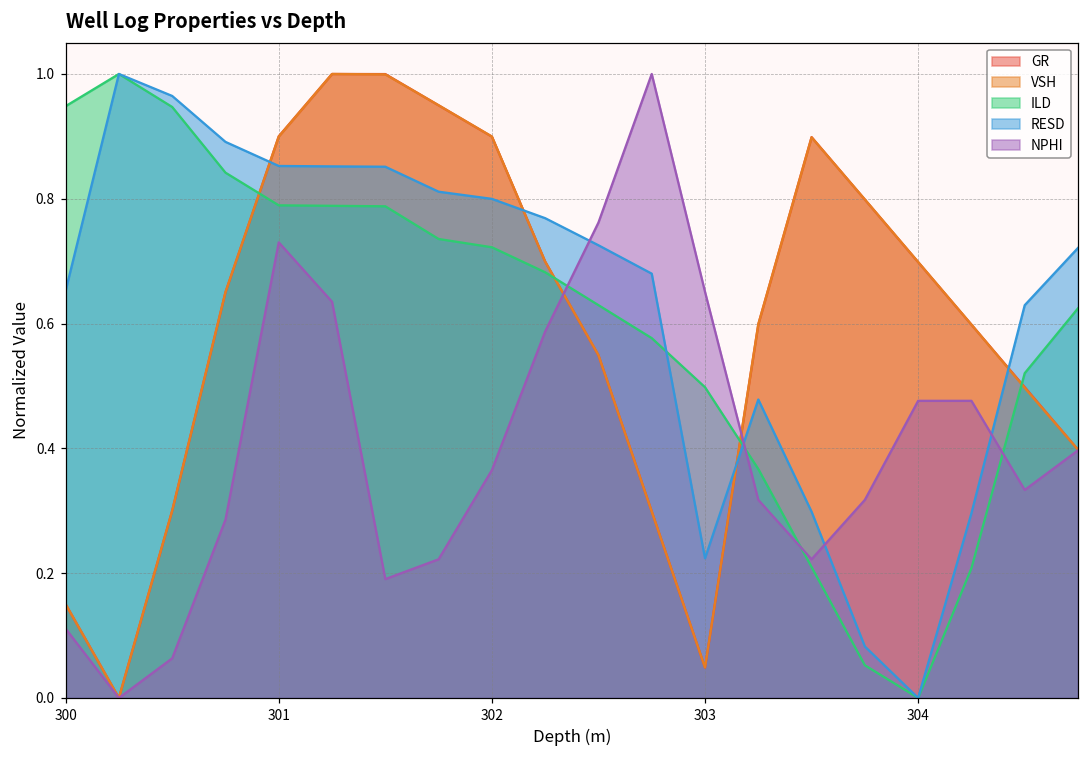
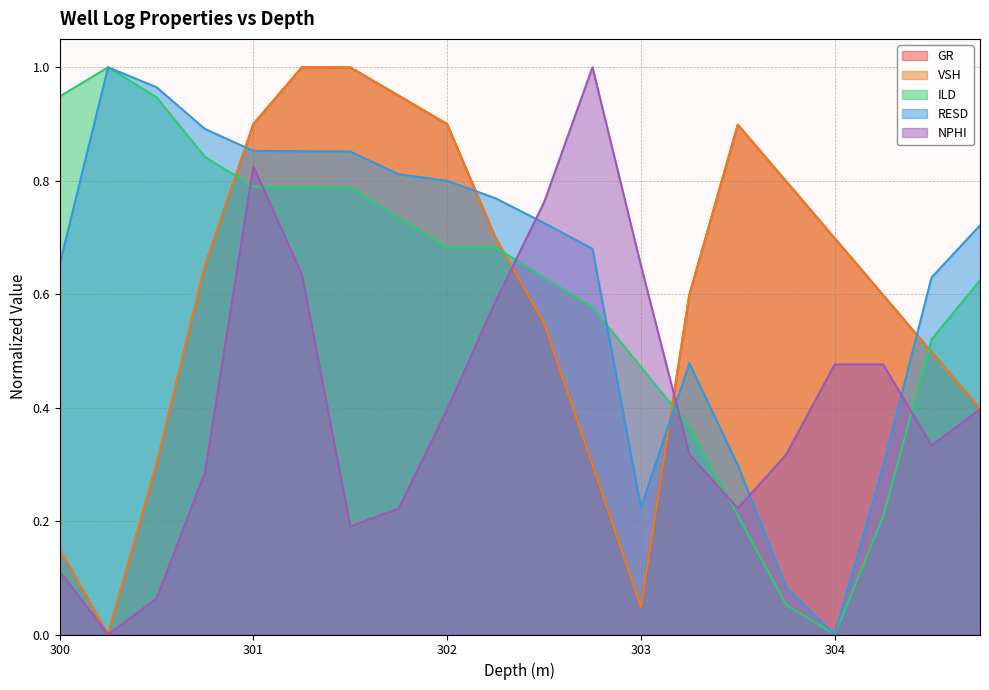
  {
    "ILD": {
      "300": 0.95,
      "301": 0.79,
-     "302": 0.72,
-     "303": 0.50
+     "302": 0.68,
+     "303": 0.47
    },
    "RESD": {
      "300": 0.65,
      "301": 0.85,
      "302": 0.80,
      "303": 0.22
    },
    "NPHI": {
      "300": 0.11,
-     "301": 0.73,
-     "302": 0.37,
+     "301": 0.83,
+     "302": 0.40,
      "303": 0.65,
      "304": 0.48
    }
  }
